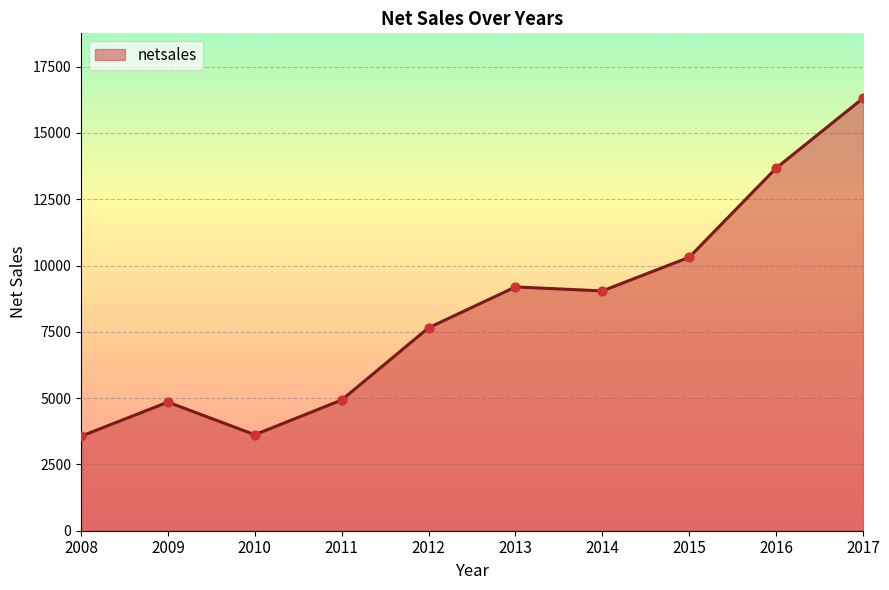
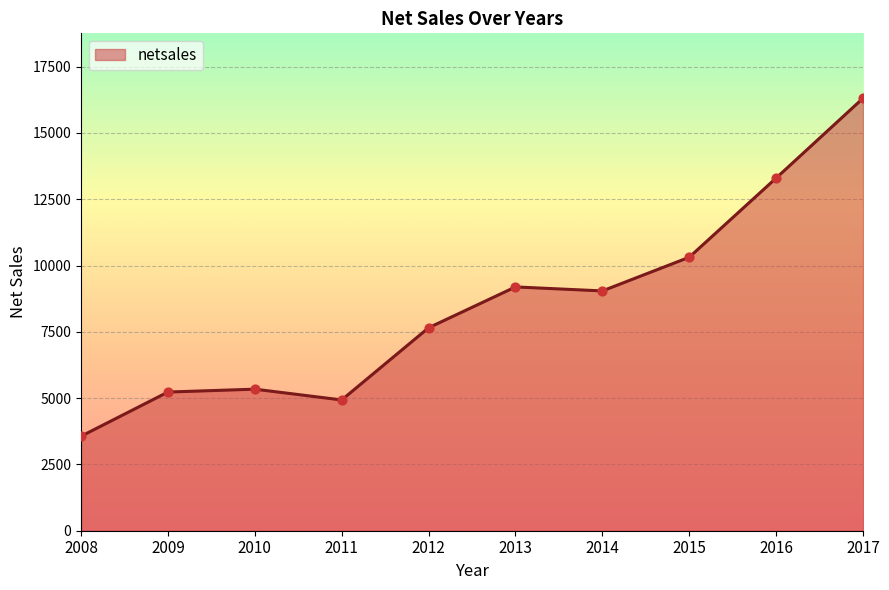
  {
    "2008": 3600,
-   "2009": 4900,
-   "2010": 3600,
+   "2009": 5200,
+   "2010": 5300,
    "2011": 4900,
    "2012": 7700,
    "2013": 9200,
    "2014": 9000,
    "2015": 10300,
-   "2016": 13700,
+   "2016": 13300,
    "2017": 16300
  }
